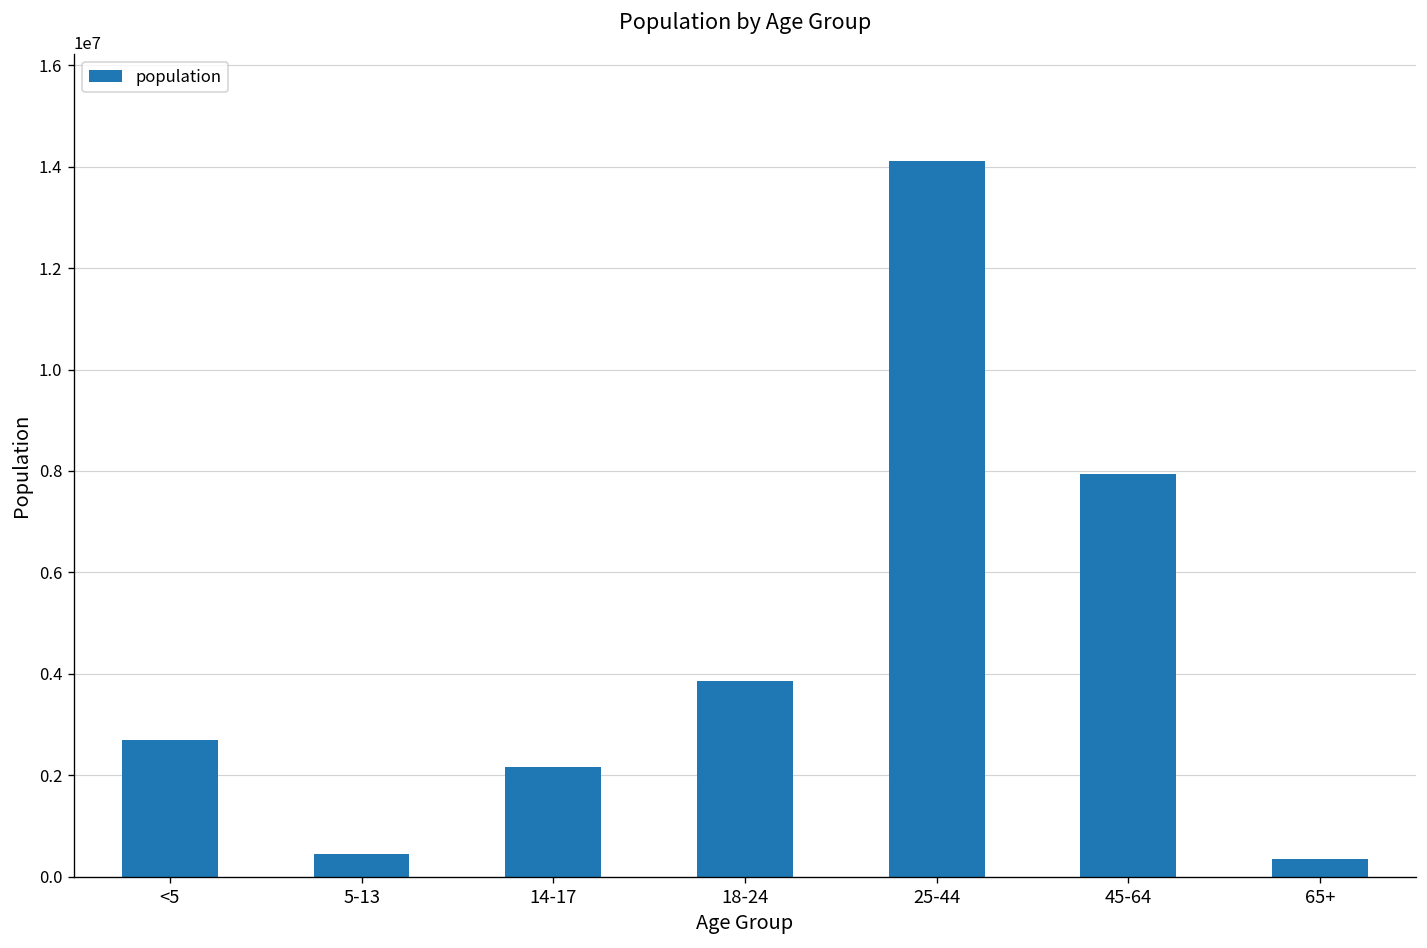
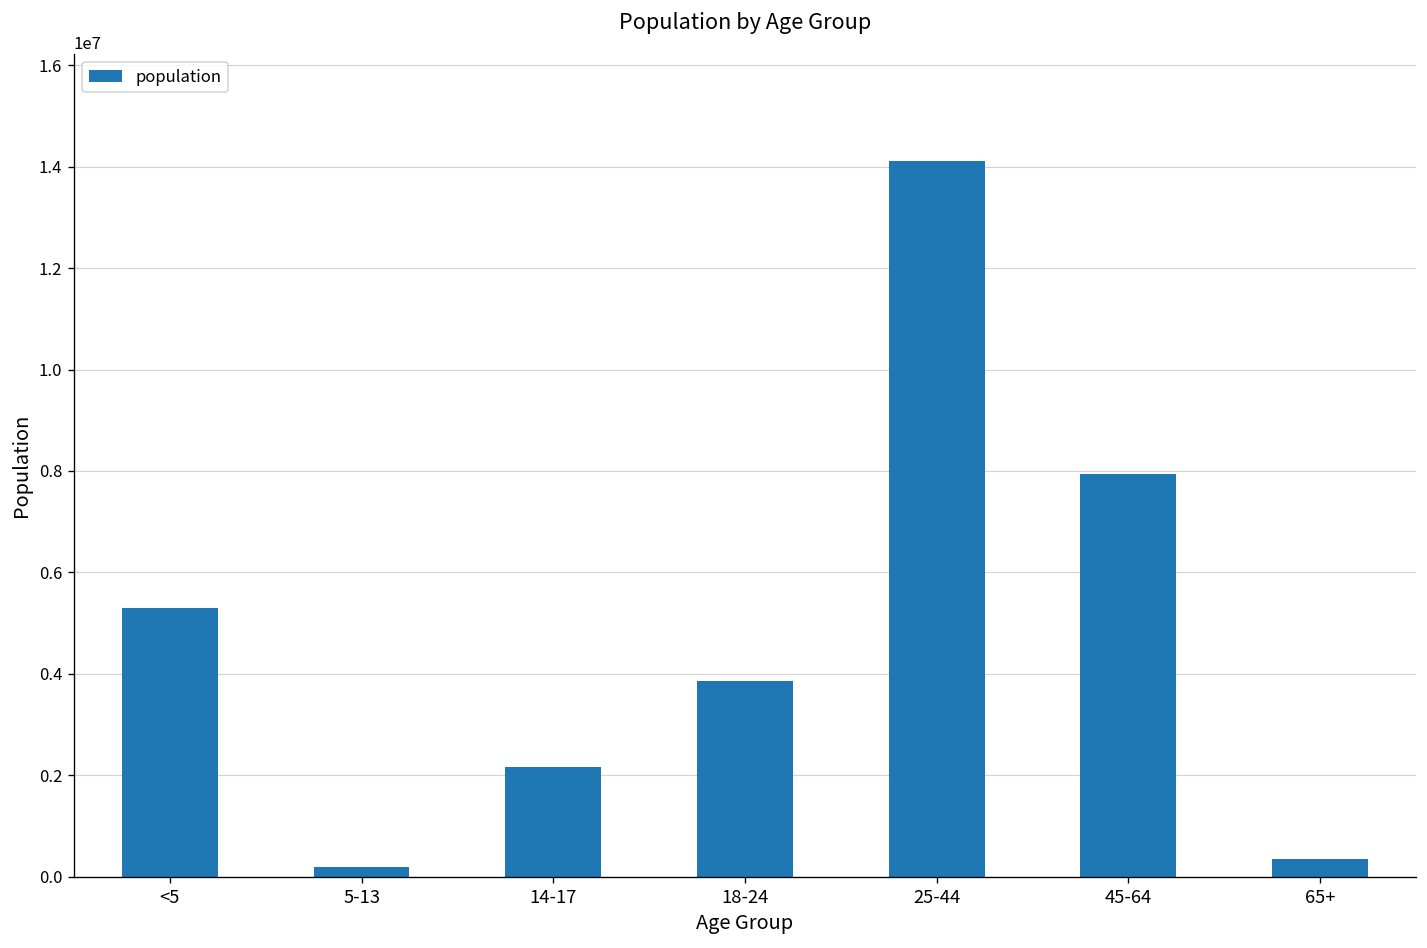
  {
-   "<5": 2700000,
-   "5-13": 400000,
+   "<5": 5300000,
+   "5-13": 200000,
    "14-17": 2200000,
    "18-24": 3900000,
    "25-44": 14100000,
    "45-64": 7900000,
    "65+": 400000
  }
